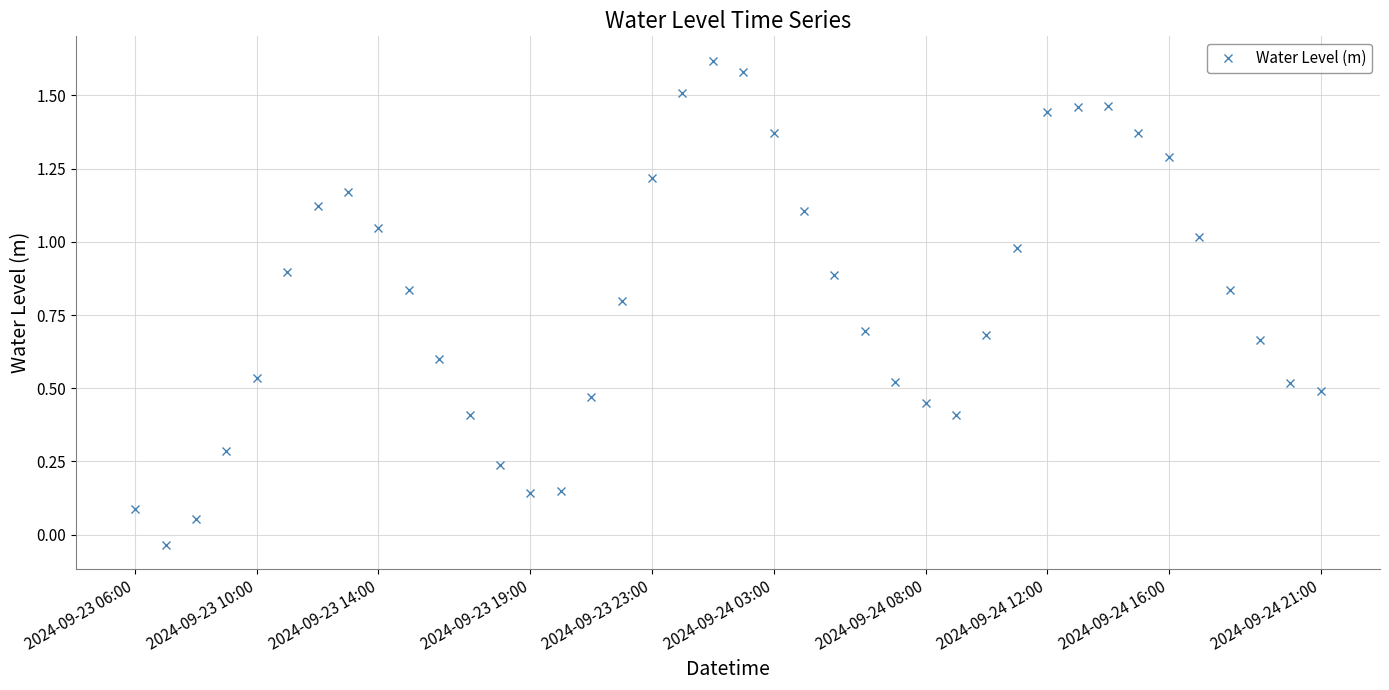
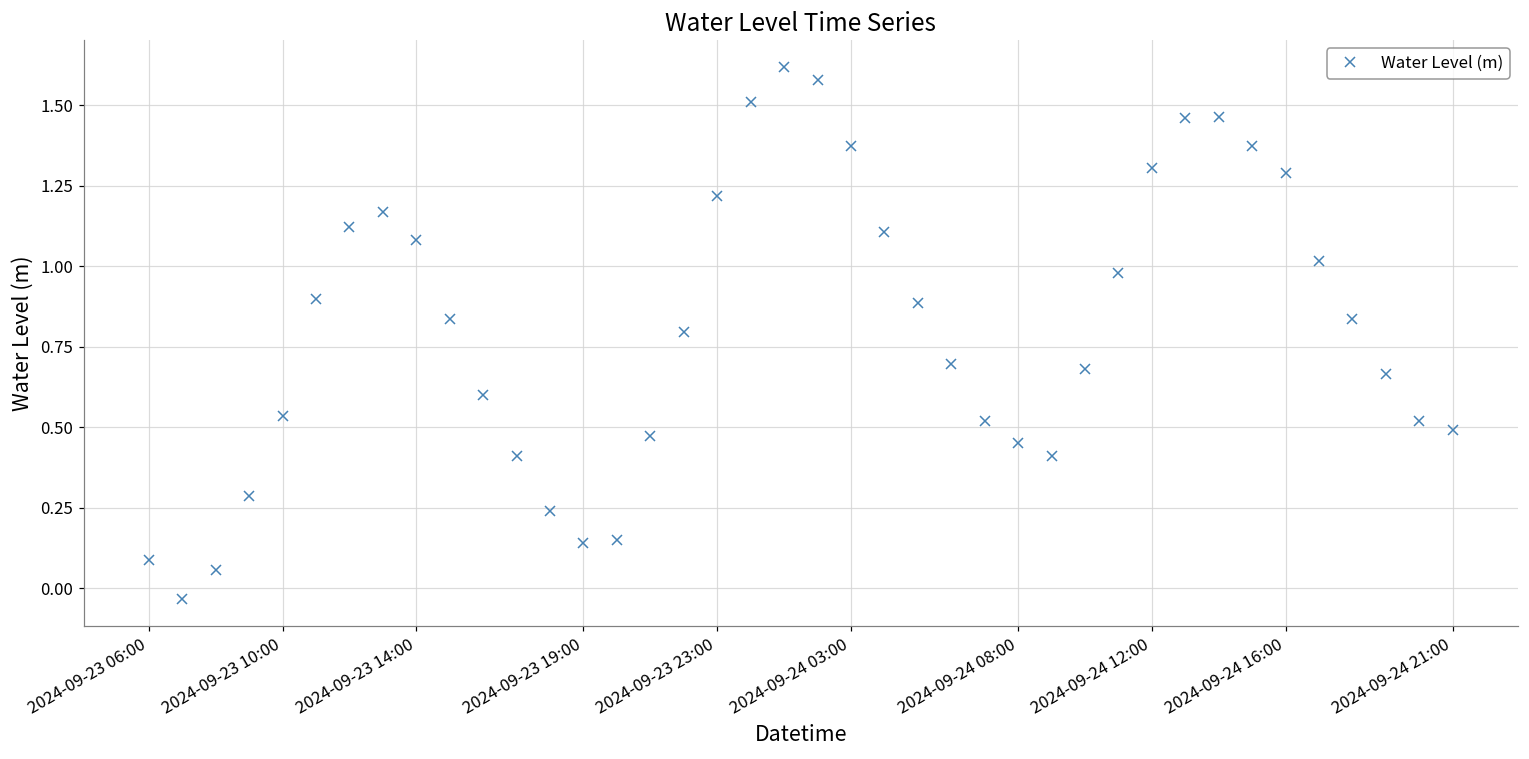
  {
    "2024-09-23 06:00": 0.09,
    "2024-09-23 10:00": 0.53,
-   "2024-09-23 14:00": 1.05,
+   "2024-09-23 14:00": 1.08,
    "2024-09-23 19:00": 0.14,
    "2024-09-23 23:00": 1.22,
    "2024-09-24 03:00": 1.37,
    "2024-09-24 08:00": 0.45,
-   "2024-09-24 12:00": 1.44,
+   "2024-09-24 12:00": 1.30,
    "2024-09-24 16:00": 1.29,
    "2024-09-24 21:00": 0.49
  }
